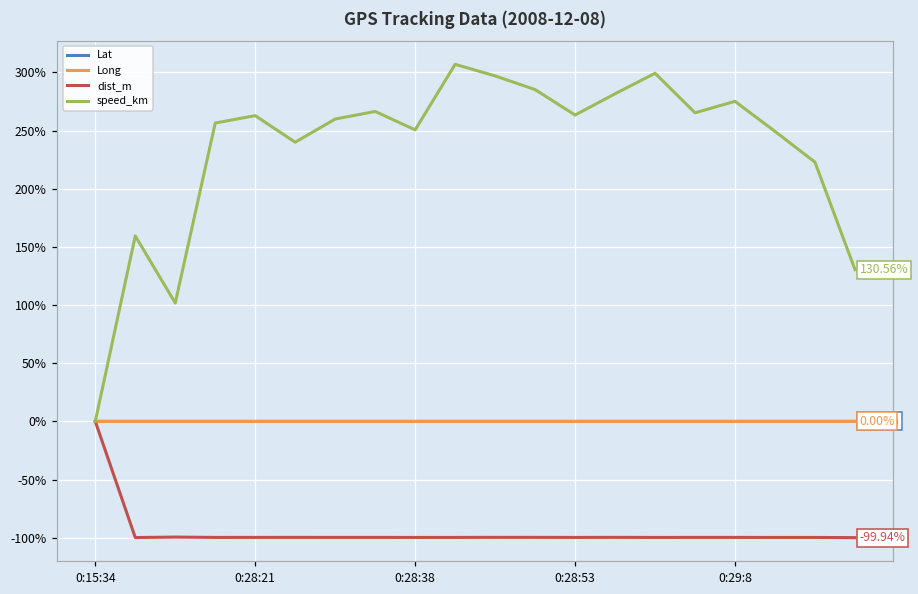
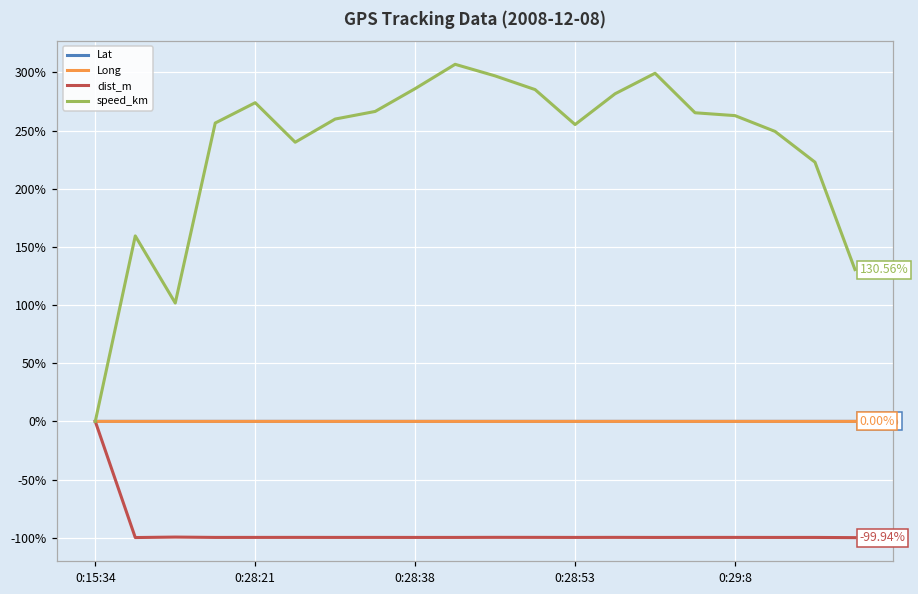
  {
    "Long": {
      "0:28:21": "0%",
      "0:28:38": "0%",
      "0:28:53": "0%",
      "0:29:8": "0%"
    },
    "dist_m": {
      "0:28:21": "-100%",
      "0:28:38": "-100%",
      "0:28:53": "-100%",
      "0:29:8": "-100%"
    },
    "speed_km": {
-     "0:28:21": "263%",
-     "0:28:38": "251%",
-     "0:28:53": "263%",
-     "0:29:8": "275%"
+     "0:28:21": "274%",
+     "0:28:38": "286%",
+     "0:28:53": "255%",
+     "0:29:8": "263%"
    }
  }
